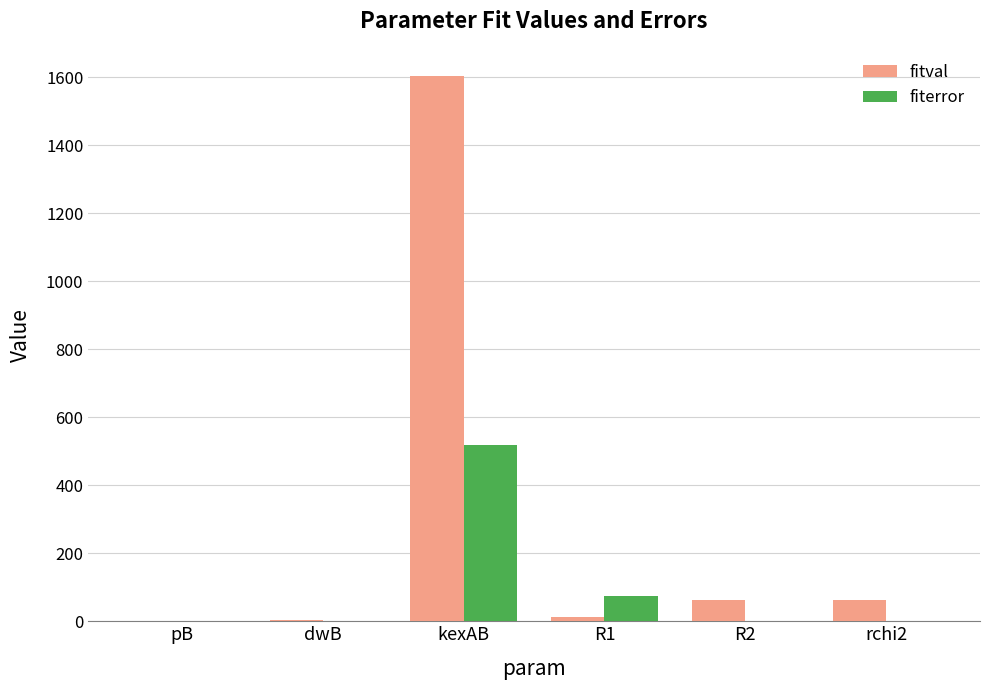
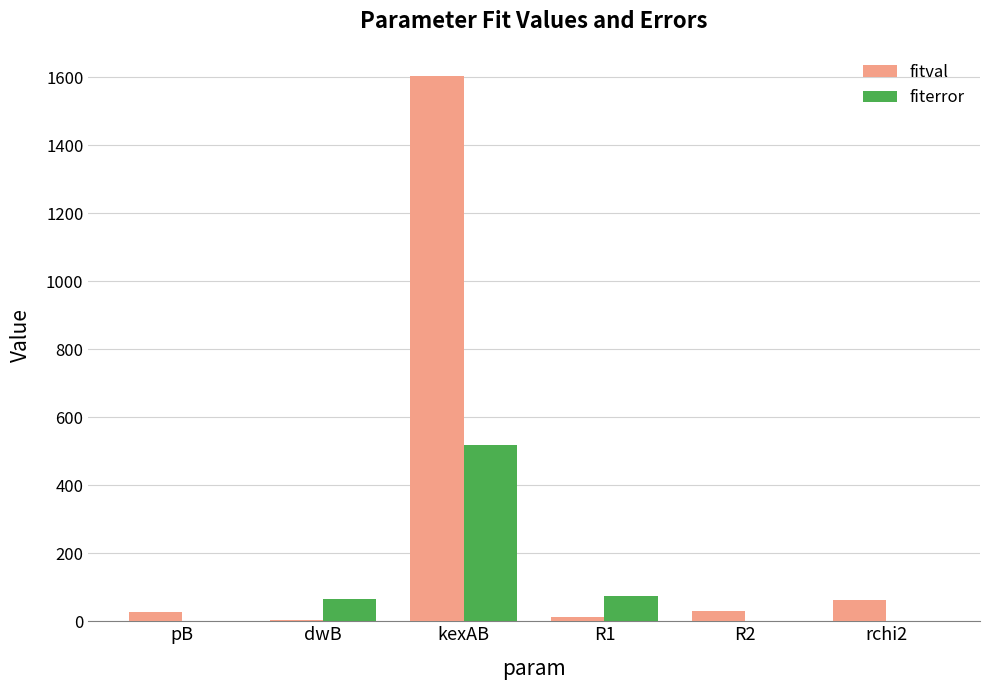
  {
    "fitval": {
-     "pB": 0,
+     "pB": 30,
      "kexAB": 1600,
      "R1": 10,
-     "R2": 60,
+     "R2": 30,
      "rchi2": 60
    },
    "fiterror": {
      "pB": 0,
-     "dwB": 0,
+     "dwB": 70,
      "kexAB": 520,
      "R1": 80,
      "rchi2": 0
    }
  }
